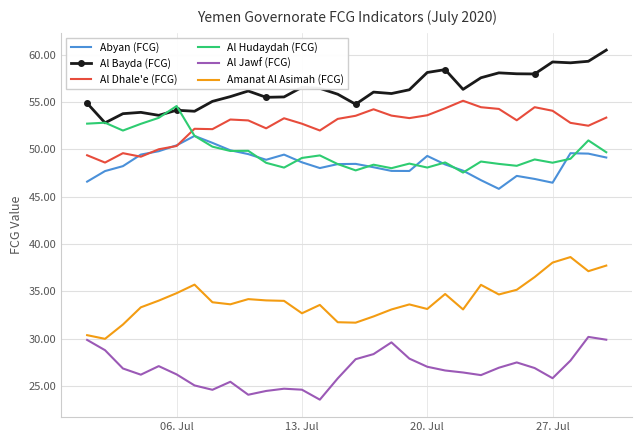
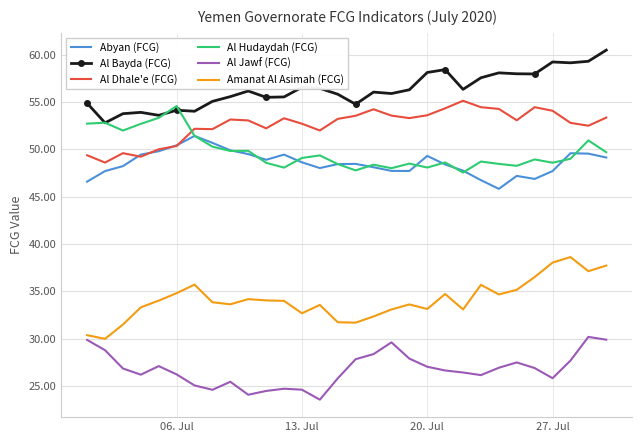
  {
    "Abyan (FCG)": {
      "13. Jul": 49,
      "20. Jul": 49,
-     "27. Jul": 46
+     "27. Jul": 48
    },
    "Al Bayda (FCG)": {
      "06. Jul": 54,
      "20. Jul": 58,
      "27. Jul": 59
    },
    "Al Dhale'e (FCG)": {
      "13. Jul": 53,
      "20. Jul": 54,
      "27. Jul": 54
    },
    "Al Hudaydah (FCG)": {
      "06. Jul": 55,
      "13. Jul": 49,
      "20. Jul": 48,
      "27. Jul": 49
    },
    "Al Jawf (FCG)": {
      "06. Jul": 26,
      "13. Jul": 25,
      "20. Jul": 27,
      "27. Jul": 26
    },
    "Amanat Al Asimah (FCG)": {
      "06. Jul": 35,
      "13. Jul": 33,
      "20. Jul": 33,
      "27. Jul": 38
    }
  }
